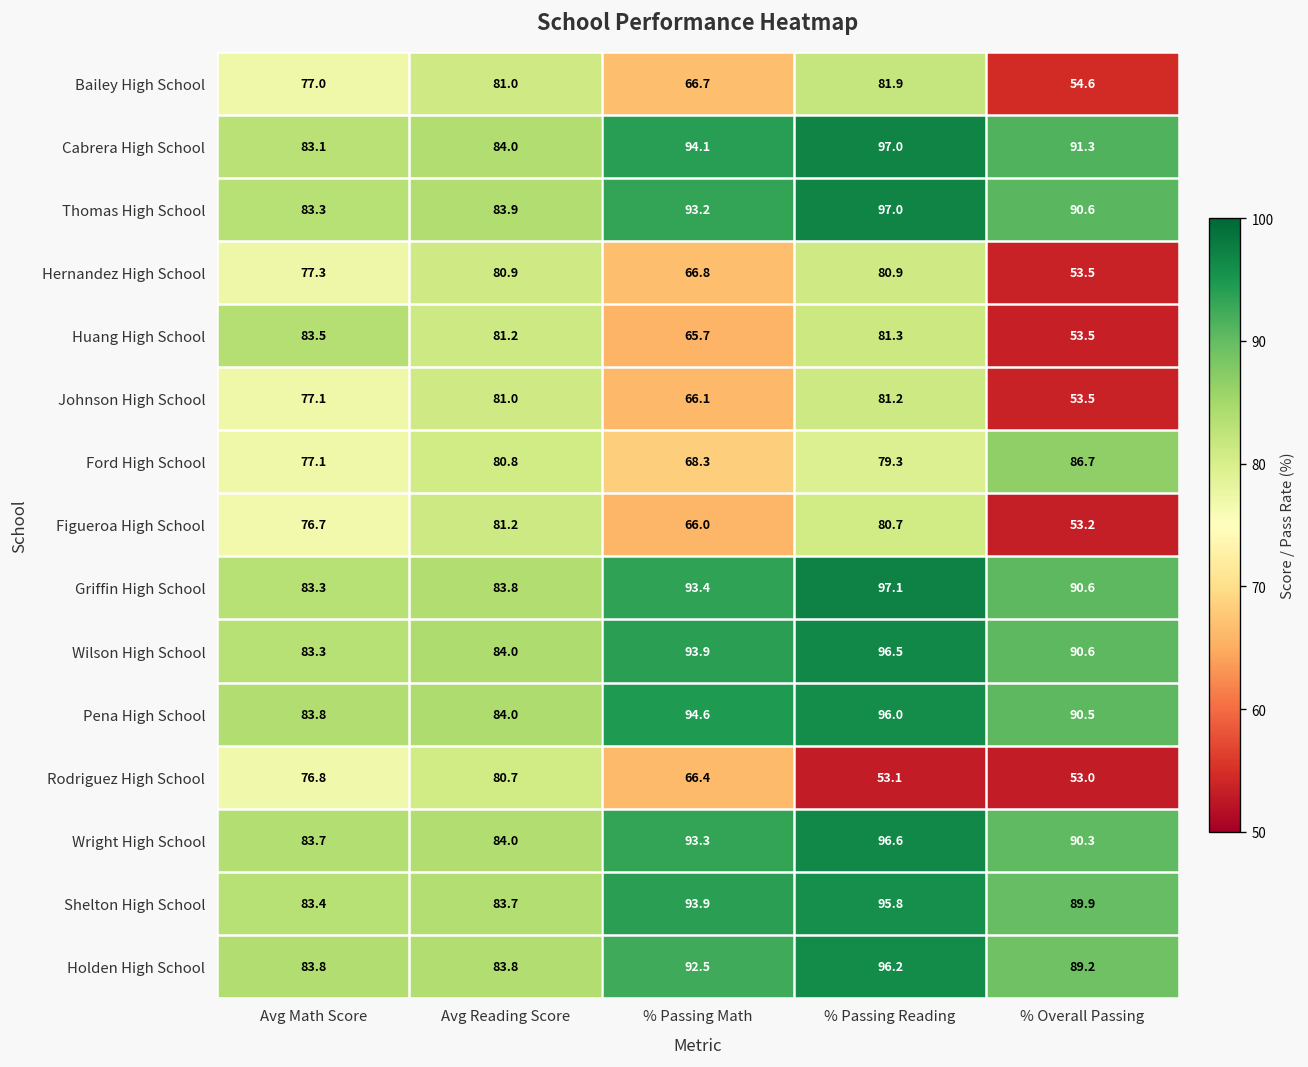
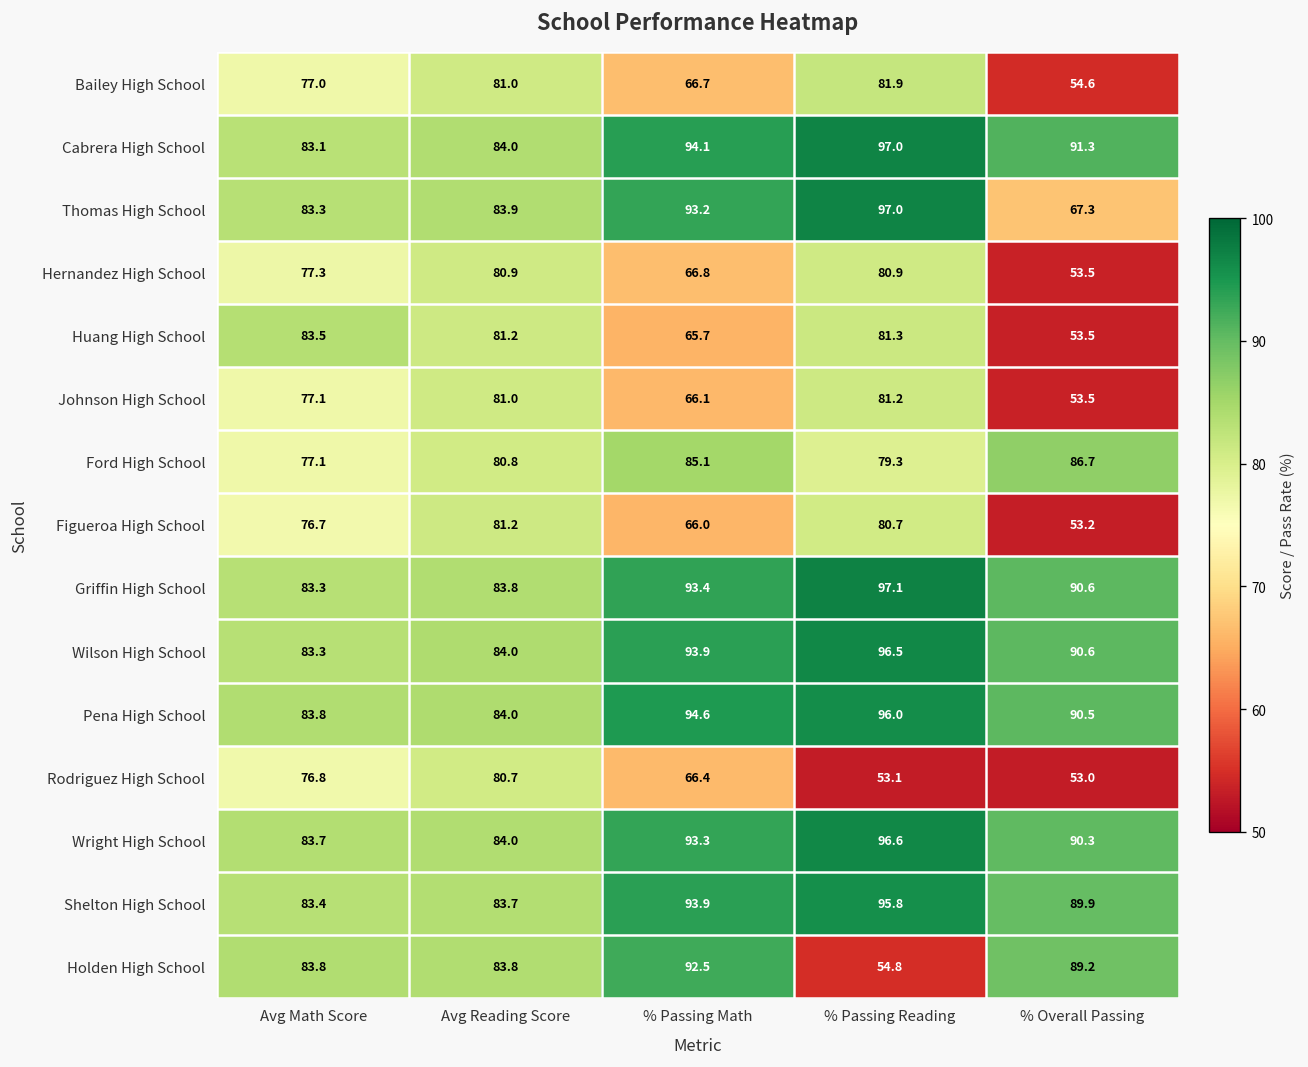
  {
    "Bailey High School": {
      "Avg Math Score": 77.0,
      "Avg Reading Score": 81.0,
      "% Passing Math": 66.7,
      "% Passing Reading": 81.9,
      "% Overall Passing": 54.6
    },
    "Cabrera High School": {
      "Avg Math Score": 83.1,
      "Avg Reading Score": 84.0,
      "% Passing Math": 94.1,
      "% Passing Reading": 97.0,
      "% Overall Passing": 91.3
    },
    "Thomas High School": {
      "Avg Math Score": 83.3,
      "Avg Reading Score": 83.9,
      "% Passing Math": 93.2,
      "% Passing Reading": 97.0,
-     "% Overall Passing": 90.6
+     "% Overall Passing": 67.3
    },
    "Hernandez High School": {
      "Avg Math Score": 77.3,
      "Avg Reading Score": 80.9,
      "% Passing Math": 66.8,
      "% Passing Reading": 80.9,
      "% Overall Passing": 53.5
    },
    "Huang High School": {
      "Avg Math Score": 83.5,
      "Avg Reading Score": 81.2,
      "% Passing Math": 65.7,
      "% Passing Reading": 81.3,
      "% Overall Passing": 53.5
    },
    "Johnson High School": {
      "Avg Math Score": 77.1,
      "Avg Reading Score": 81.0,
      "% Passing Math": 66.1,
      "% Passing Reading": 81.2,
      "% Overall Passing": 53.5
    },
    "Ford High School": {
      "Avg Math Score": 77.1,
      "Avg Reading Score": 80.8,
-     "% Passing Math": 68.3,
+     "% Passing Math": 85.1,
      "% Passing Reading": 79.3,
      "% Overall Passing": 86.7
    },
    "Figueroa High School": {
      "Avg Math Score": 76.7,
      "Avg Reading Score": 81.2,
      "% Passing Math": 66.0,
      "% Passing Reading": 80.7,
      "% Overall Passing": 53.2
    },
    "Griffin High School": {
      "Avg Math Score": 83.3,
      "Avg Reading Score": 83.8,
      "% Passing Math": 93.4,
      "% Passing Reading": 97.1,
      "% Overall Passing": 90.6
    },
    "Wilson High School": {
      "Avg Math Score": 83.3,
      "Avg Reading Score": 84.0,
      "% Passing Math": 93.9,
      "% Passing Reading": 96.5,
      "% Overall Passing": 90.6
    },
    "Pena High School": {
      "Avg Math Score": 83.8,
      "Avg Reading Score": 84.0,
      "% Passing Math": 94.6,
      "% Passing Reading": 96.0,
      "% Overall Passing": 90.5
    },
    "Rodriguez High School": {
      "Avg Math Score": 76.8,
      "Avg Reading Score": 80.7,
      "% Passing Math": 66.4,
      "% Passing Reading": 53.1,
      "% Overall Passing": 53.0
    },
    "Wright High School": {
      "Avg Math Score": 83.7,
      "Avg Reading Score": 84.0,
      "% Passing Math": 93.3,
      "% Passing Reading": 96.6,
      "% Overall Passing": 90.3
    },
    "Shelton High School": {
      "Avg Math Score": 83.4,
      "Avg Reading Score": 83.7,
      "% Passing Math": 93.9,
      "% Passing Reading": 95.8,
      "% Overall Passing": 89.9
    },
    "Holden High School": {
      "Avg Math Score": 83.8,
      "Avg Reading Score": 83.8,
      "% Passing Math": 92.5,
-     "% Passing Reading": 96.2,
+     "% Passing Reading": 54.8,
      "% Overall Passing": 89.2
    }
  }
